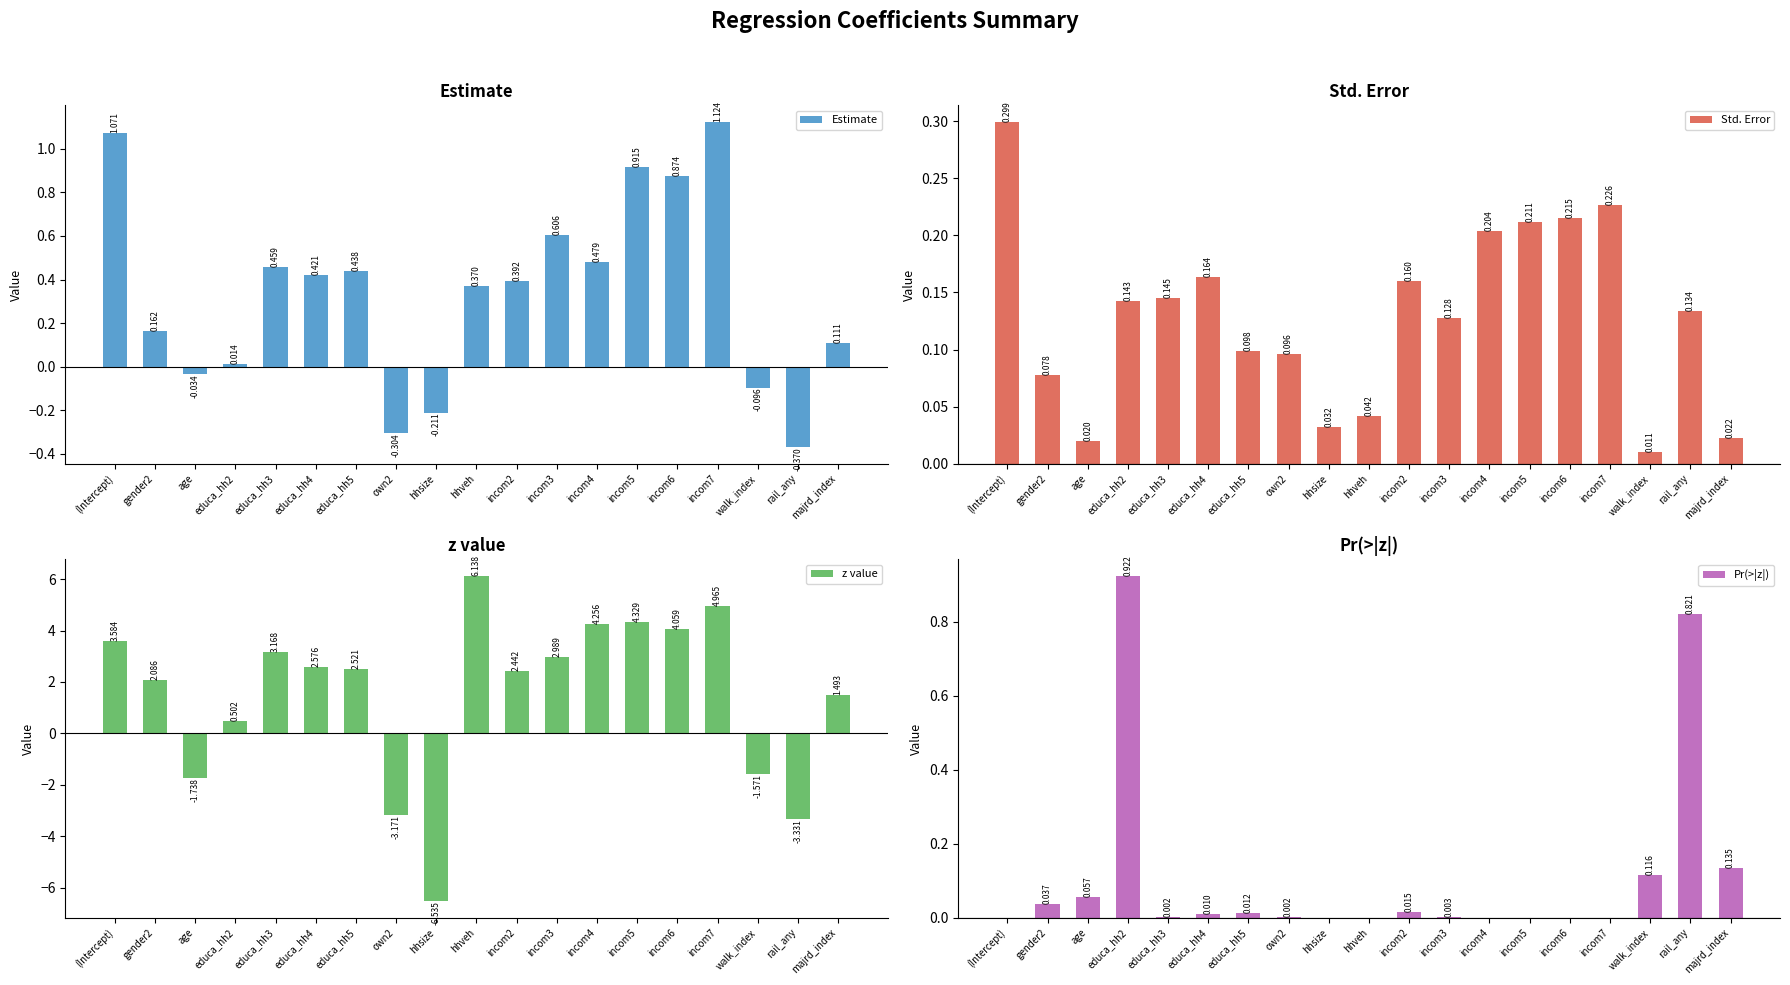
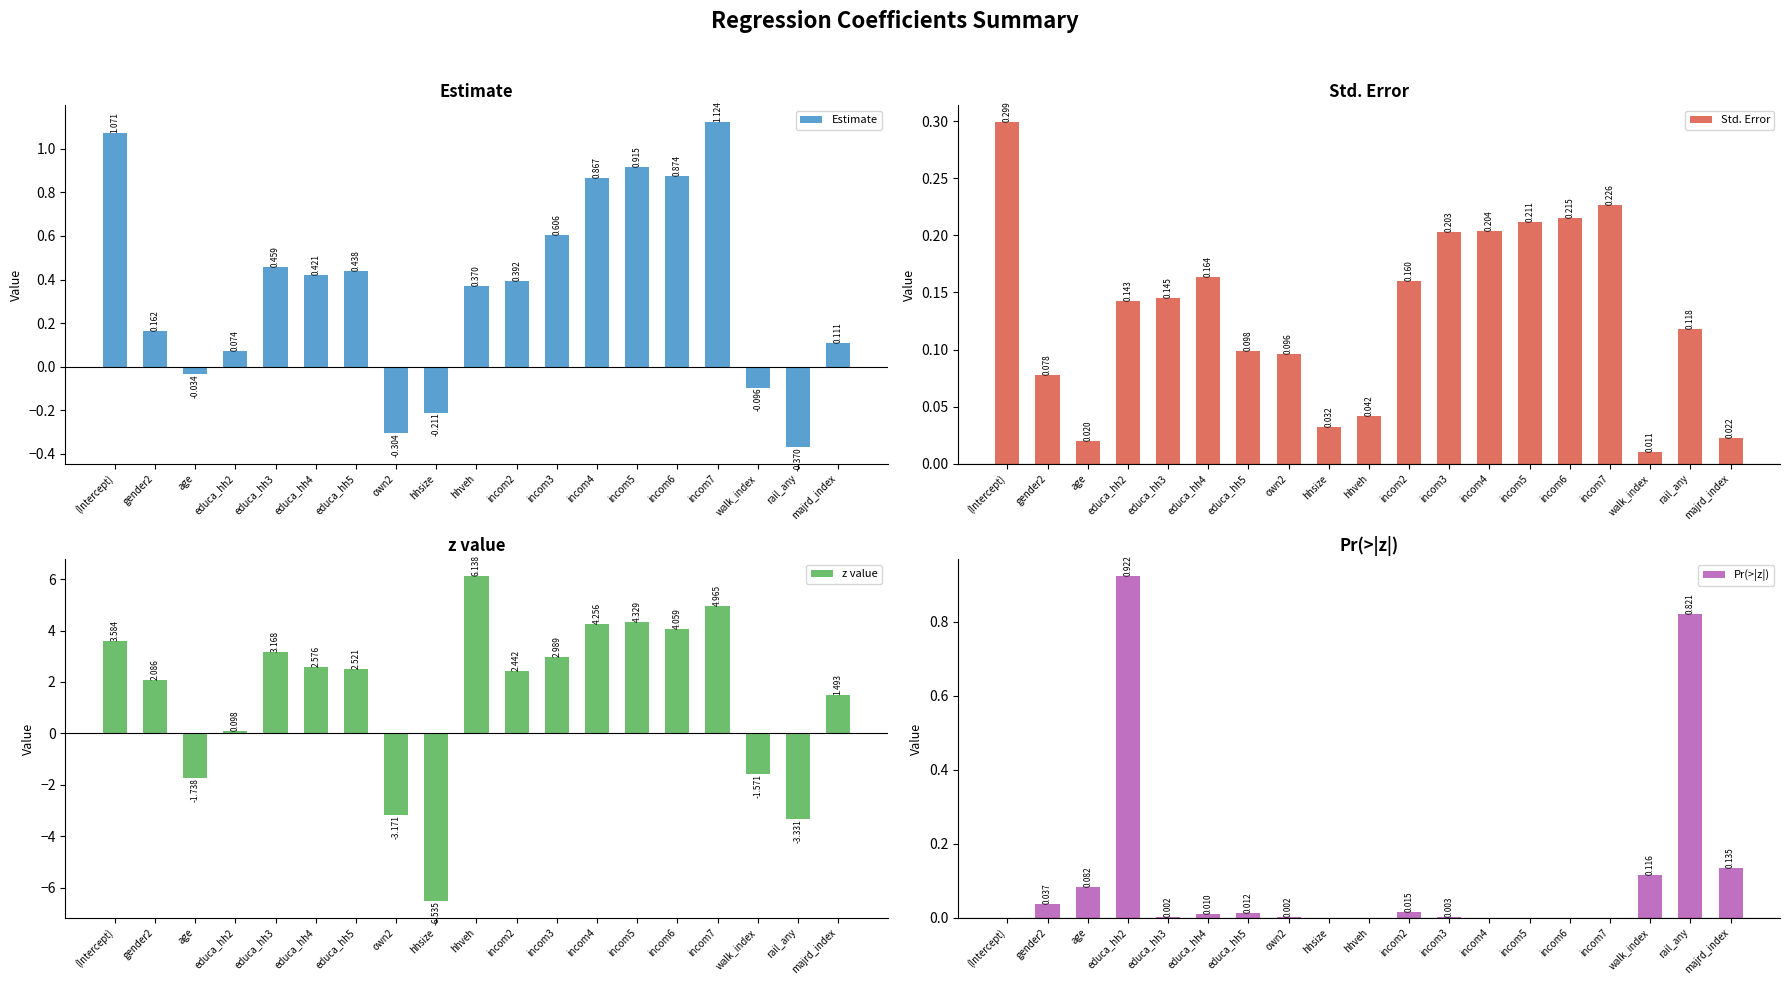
  {
    "Estimate": {
      "(Intercept)": 1.071,
      "gender2": 0.162,
      "age": -0.034,
-     "educa_hh2": 0.014,
+     "educa_hh2": 0.074,
      "educa_hh3": 0.459,
      "educa_hh4": 0.421,
      "educa_hh5": 0.438,
      "own2": -0.304,
      "hhsize": -0.211,
      "hhveh": 0.370,
      "incom2": 0.392,
      "incom3": 0.606,
-     "incom4": 0.479,
+     "incom4": 0.867,
      "incom5": 0.915,
      "incom6": 0.874,
      "incom7": 1.124,
      "walk_index": -0.096,
      "rail_any": -0.370,
      "majrd_index": 0.111
    },
    "Std. Error": {
      "(Intercept)": 0.299,
      "gender2": 0.078,
      "age": 0.020,
      "educa_hh2": 0.143,
      "educa_hh3": 0.145,
      "educa_hh4": 0.164,
      "educa_hh5": 0.098,
      "own2": 0.096,
      "hhsize": 0.032,
      "hhveh": 0.042,
      "incom2": 0.160,
-     "incom3": 0.128,
+     "incom3": 0.203,
      "incom4": 0.204,
      "incom5": 0.211,
      "incom6": 0.215,
      "incom7": 0.226,
      "walk_index": 0.011,
-     "rail_any": 0.134,
+     "rail_any": 0.118,
      "majrd_index": 0.022
    },
    "z value": {
      "(Intercept)": 3.584,
      "gender2": 2.086,
      "age": -1.738,
-     "educa_hh2": 0.502,
+     "educa_hh2": 0.098,
      "educa_hh3": 3.168,
      "educa_hh4": 2.576,
      "educa_hh5": 2.521,
      "own2": -3.171,
      "hhsize": -6.535,
      "hhveh": 6.138,
      "incom2": 2.442,
      "incom3": 2.989,
      "incom4": 4.256,
      "incom5": 4.329,
      "incom6": 4.059,
      "incom7": 4.965,
      "walk_index": -1.571,
      "rail_any": -3.331,
      "majrd_index": 1.493
    },
    "Pr(>|z|)": {
      "gender2": 0.037,
-     "age": 0.057,
+     "age": 0.082,
      "educa_hh2": 0.922,
      "educa_hh3": 0.002,
      "educa_hh4": 0.010,
      "educa_hh5": 0.012,
      "own2": 0.002,
      "incom2": 0.015,
      "incom3": 0.003,
      "walk_index": 0.116,
      "rail_any": 0.821,
      "majrd_index": 0.135
    }
  }
